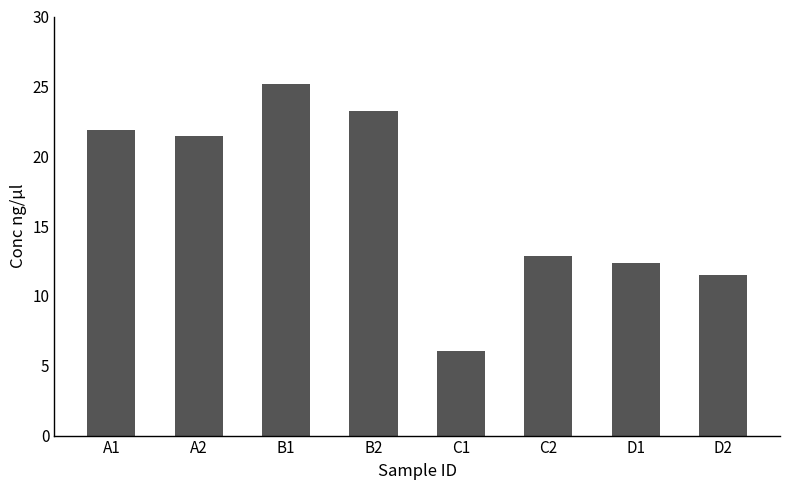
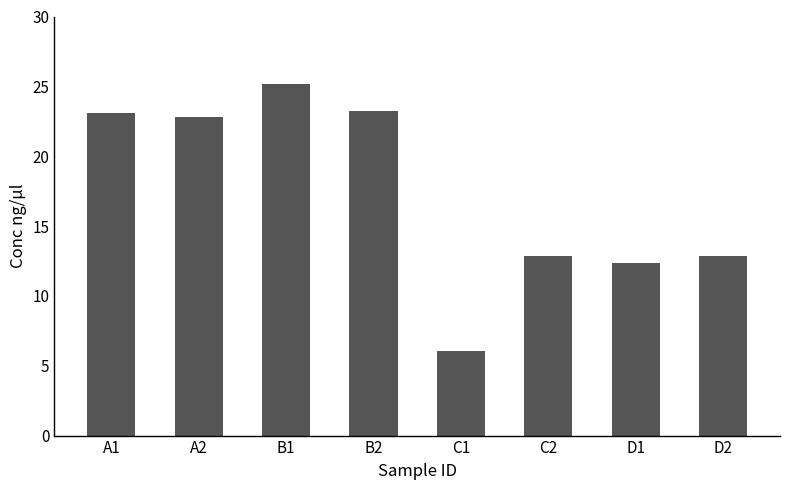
  {
-   "A1": 21.8,
-   "A2": 21.4,
+   "A1": 23.1,
+   "A2": 22.8,
    "B1": 25.2,
    "B2": 23.2,
    "C1": 6.1,
    "C2": 12.9,
    "D1": 12.3,
-   "D2": 11.5
+   "D2": 12.9
  }
